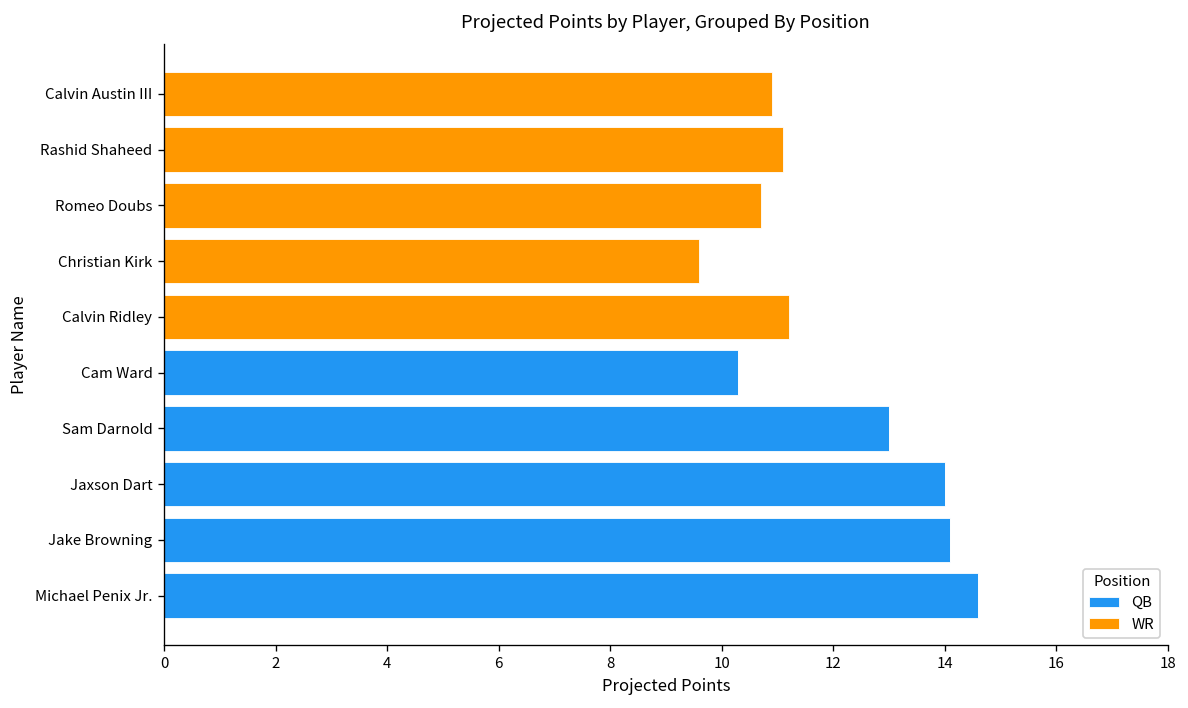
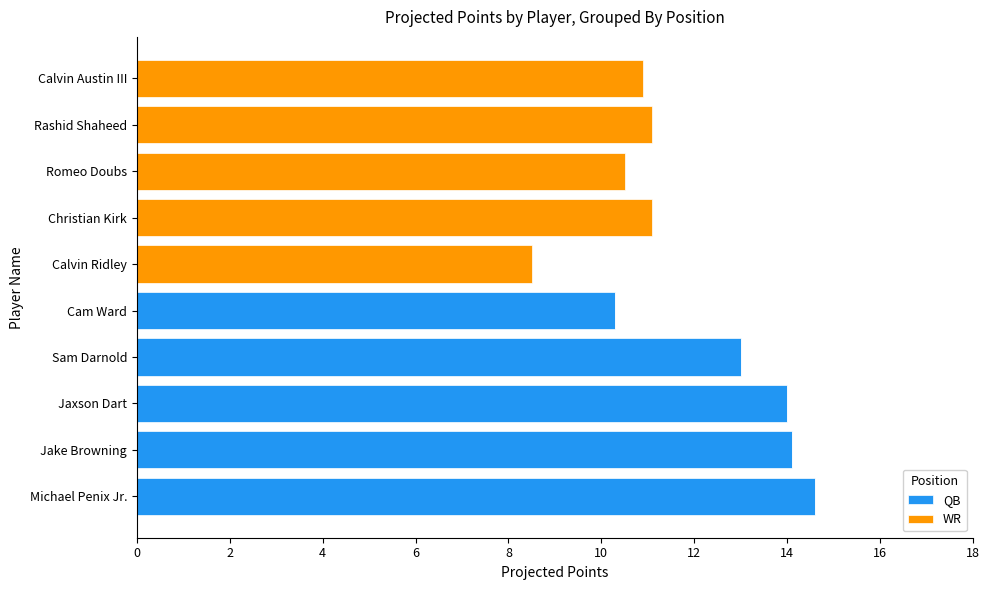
  {
    "QB": {
      "Calvin Austin III": 0.0,
      "Rashid Shaheed": 0.0,
      "Romeo Doubs": 0.0,
      "Christian Kirk": 0.0,
      "Calvin Ridley": 0.0,
      "Cam Ward": 10.3,
      "Sam Darnold": 13.0,
      "Jaxson Dart": 14.0,
      "Jake Browning": 14.1,
      "Michael Penix Jr.": 14.6
    },
    "WR": {
-     "Romeo Doubs": 10.7,
-     "Christian Kirk": 9.6,
-     "Calvin Ridley": 11.2
+     "Romeo Doubs": 10.5,
+     "Christian Kirk": 11.1,
+     "Calvin Ridley": 8.5
    }
  }
